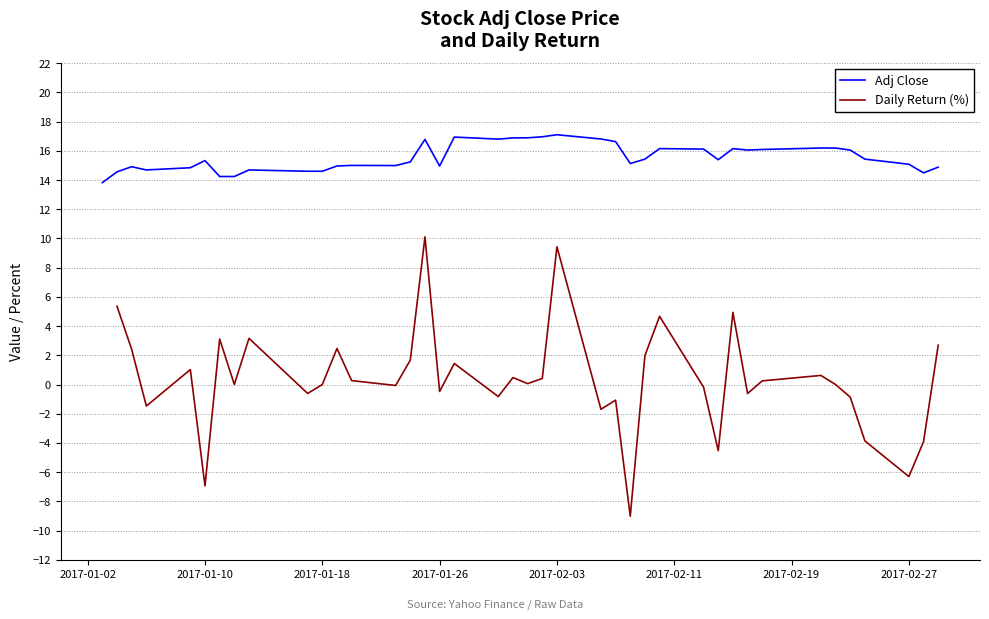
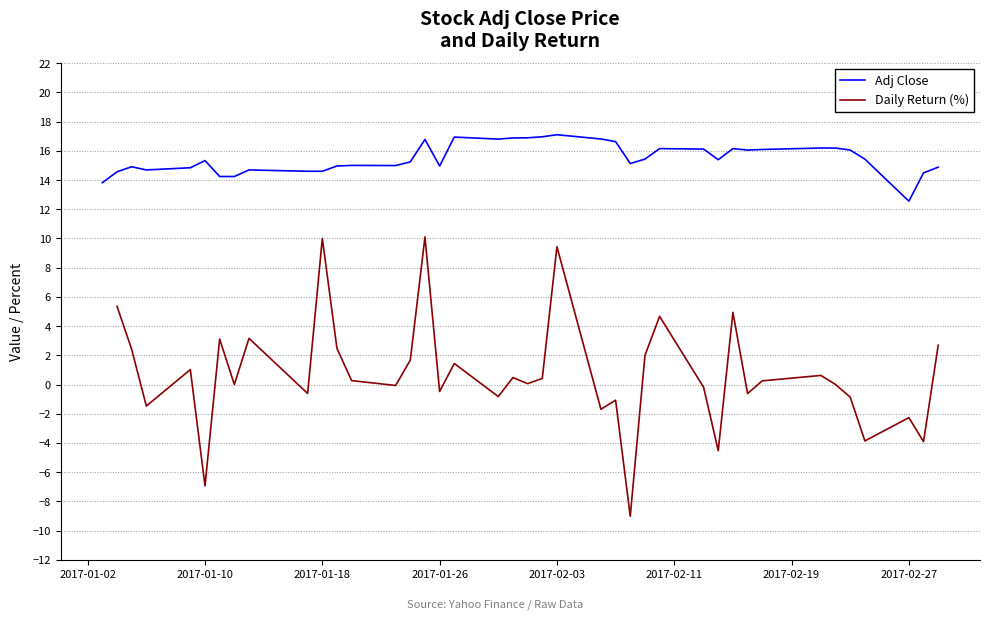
  {
    "Adj Close": {
      "2017-01-10": 15.3,
      "2017-01-18": 14.6,
      "2017-01-26": 15.0,
      "2017-02-03": 17.1,
-     "2017-02-27": 15.1
+     "2017-02-27": 12.6
    },
    "Daily Return (%)": {
      "2017-01-10": -6.9,
-     "2017-01-18": 0.0,
+     "2017-01-18": 10.0,
      "2017-01-26": -0.5,
      "2017-02-03": 9.4,
-     "2017-02-27": -6.3
+     "2017-02-27": -2.3
    }
  }
